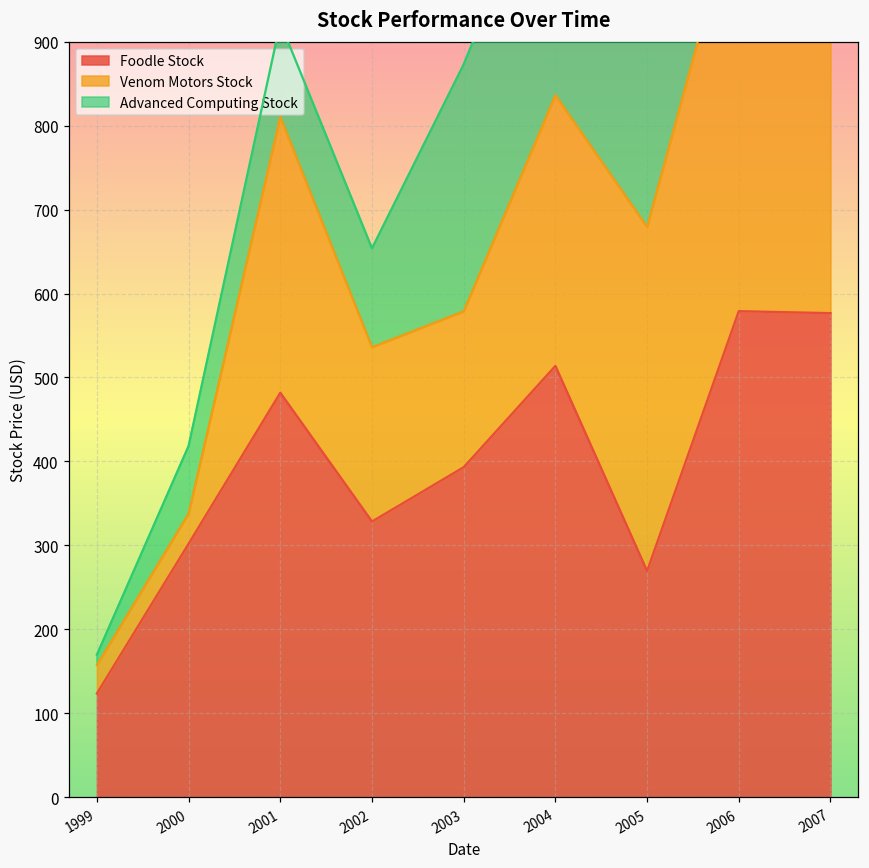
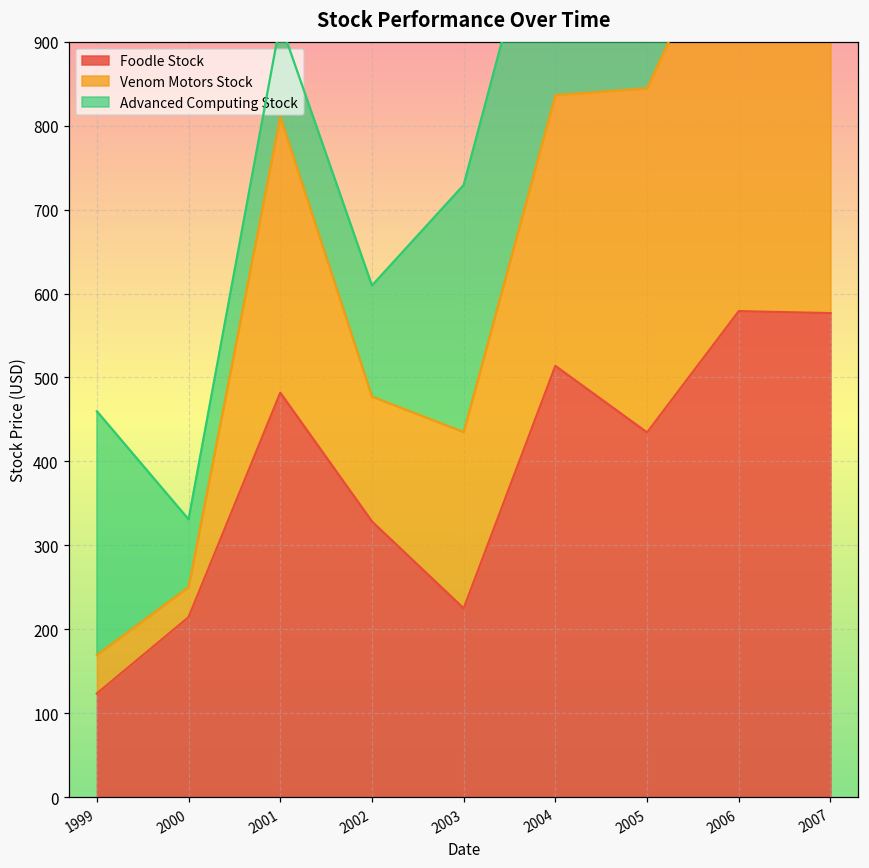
  {
    "Foodle Stock": {
      "1999": 120,
-     "2000": 300,
+     "2000": 210,
      "2001": 480,
      "2002": 330,
-     "2003": 390,
+     "2003": 220,
      "2004": 510,
-     "2005": 270,
+     "2005": 430,
      "2006": 580,
      "2007": 580
    },
    "Venom Motors Stock": {
-     "1999": 30,
+     "1999": 50,
      "2000": 40,
      "2001": 330,
-     "2002": 210,
-     "2003": 190,
+     "2002": 150,
+     "2003": 210,
      "2004": 320,
      "2005": 410
    },
    "Advanced Computing Stock": {
-     "1999": 10,
+     "1999": 290,
      "2000": 80,
-     "2002": 120,
+     "2002": 130,
      "2003": 290
    }
  }
